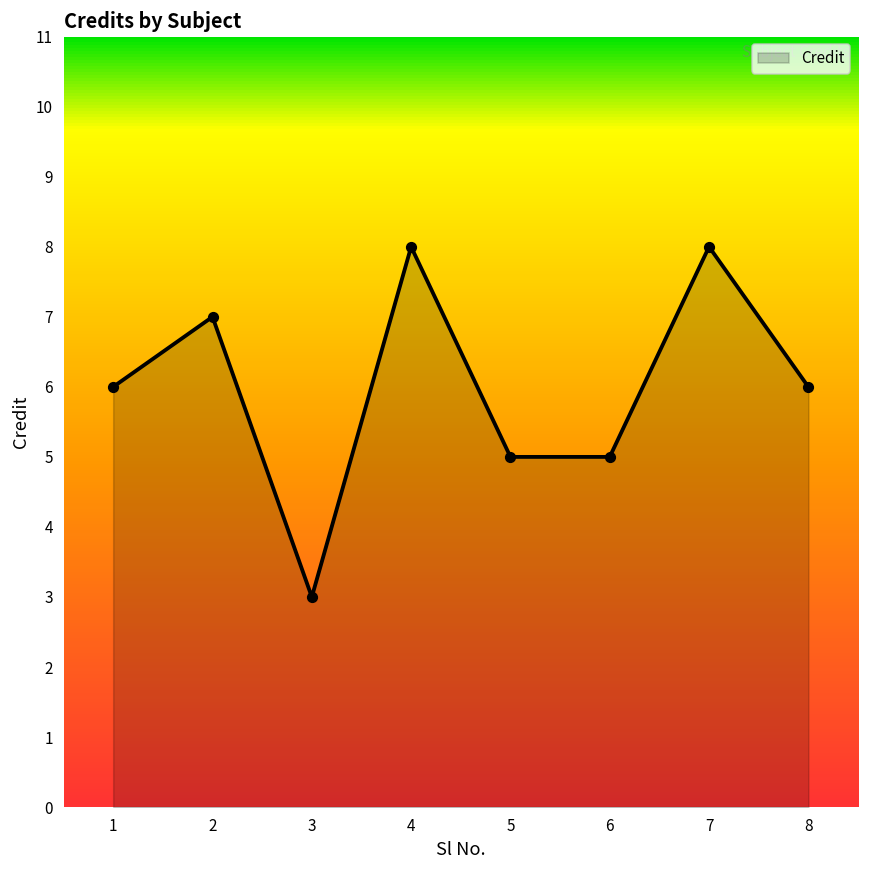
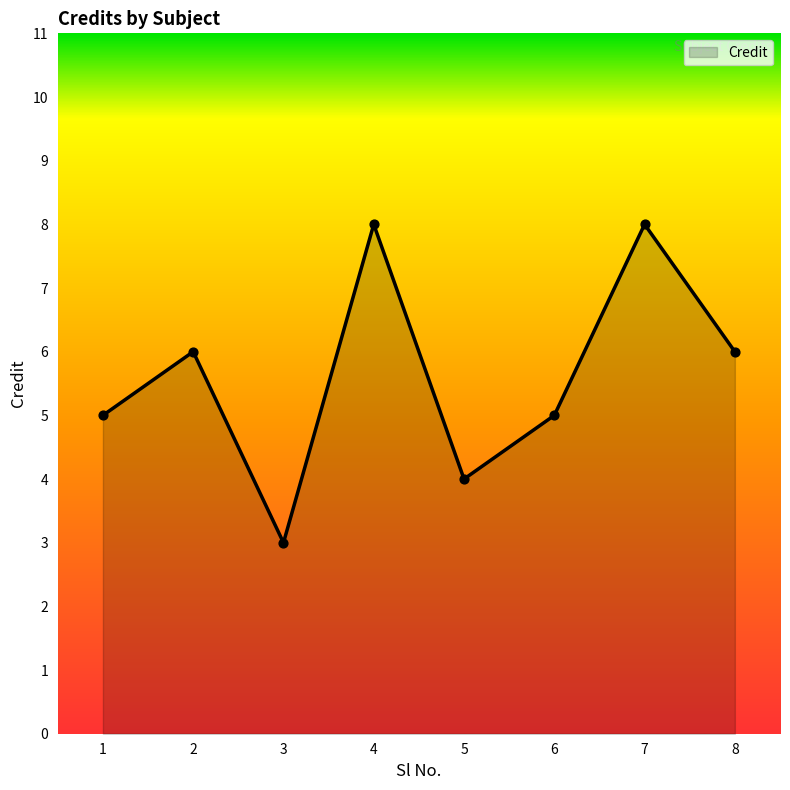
  {
-   "1": 6,
-   "2": 7,
+   "1": 5,
+   "2": 6,
    "3": 3,
    "4": 8,
-   "5": 5,
+   "5": 4,
    "6": 5,
    "7": 8,
    "8": 6
  }
